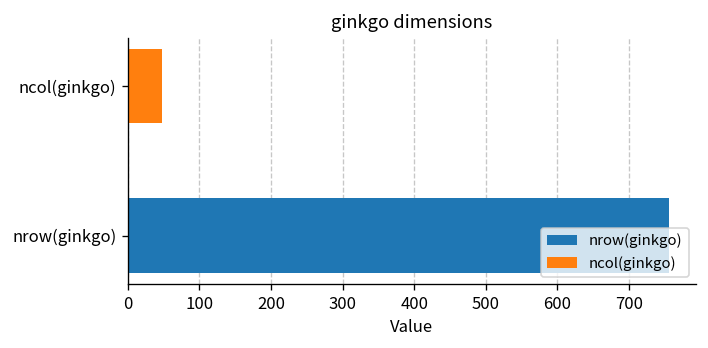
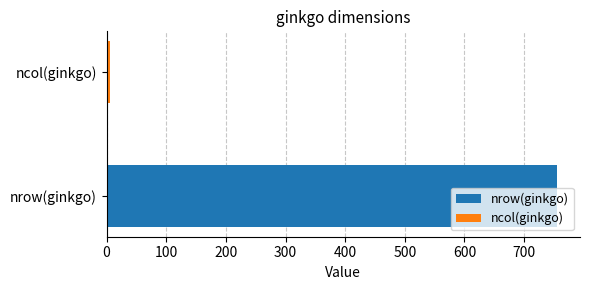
  {
-   "ncol(ginkgo)": 50
+   "ncol(ginkgo)": 10
  }
